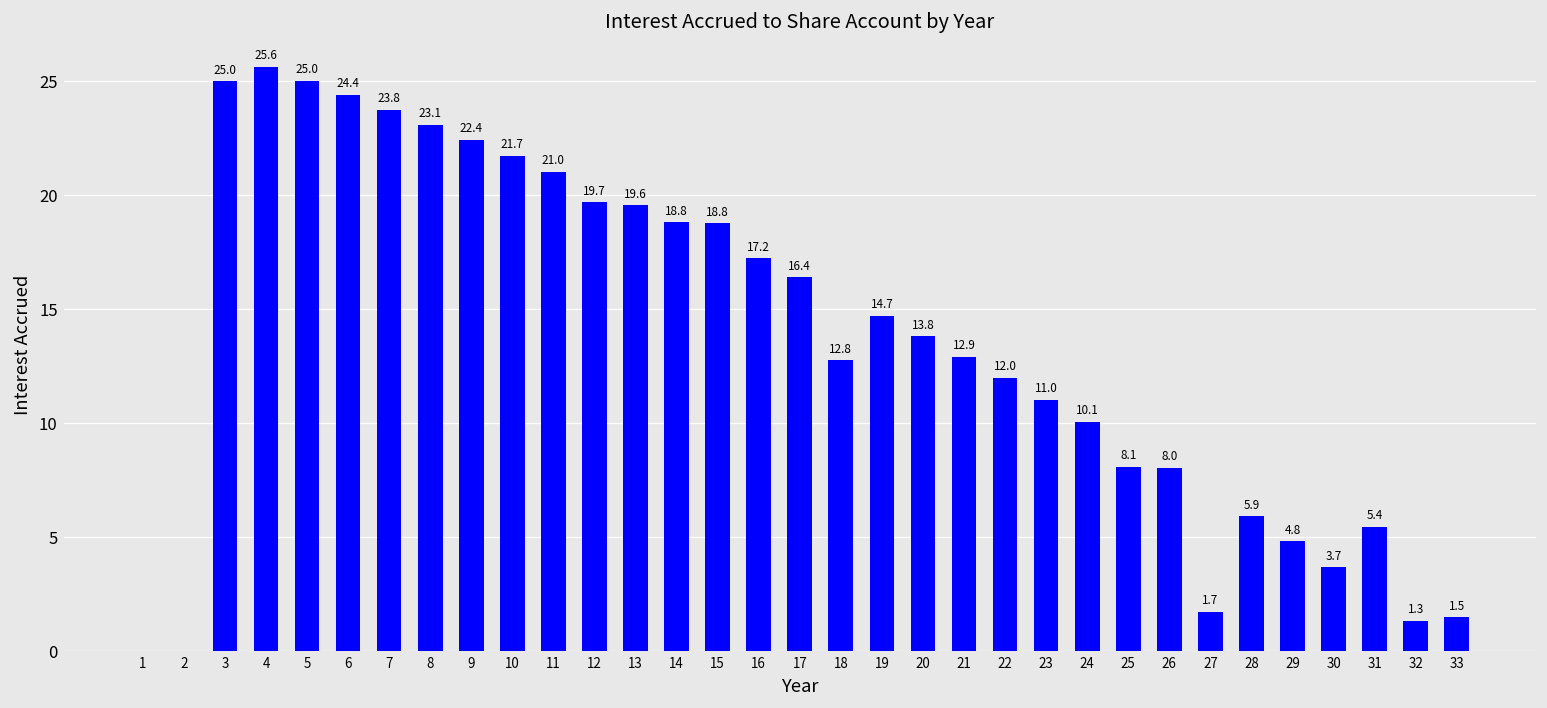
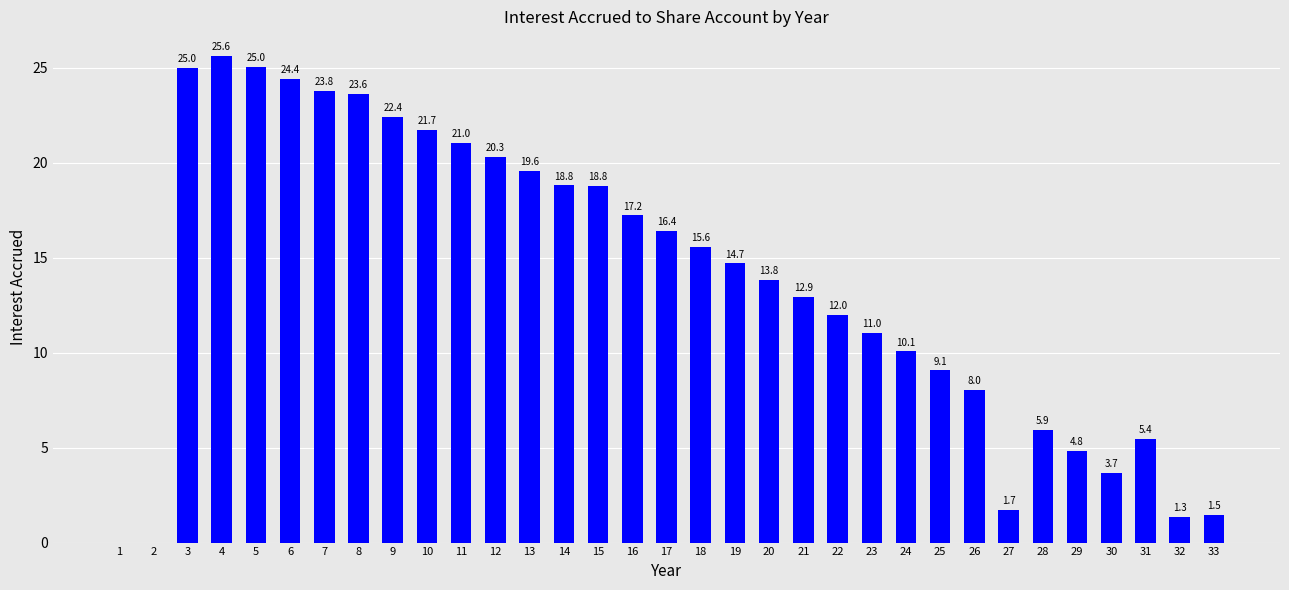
  {
    "3": 25.0,
    "4": 25.6,
    "5": 25.0,
    "6": 24.4,
    "7": 23.8,
-   "8": 23.1,
+   "8": 23.6,
    "9": 22.4,
    "10": 21.7,
    "11": 21.0,
-   "12": 19.7,
+   "12": 20.3,
    "13": 19.6,
    "14": 18.8,
    "15": 18.8,
    "16": 17.2,
    "17": 16.4,
-   "18": 12.8,
+   "18": 15.6,
    "19": 14.7,
    "20": 13.8,
    "21": 12.9,
    "22": 12.0,
    "23": 11.0,
    "24": 10.1,
-   "25": 8.1,
+   "25": 9.1,
    "26": 8.0,
    "27": 1.7,
    "28": 5.9,
    "29": 4.8,
    "30": 3.7,
    "31": 5.4,
    "32": 1.3,
    "33": 1.5
  }
